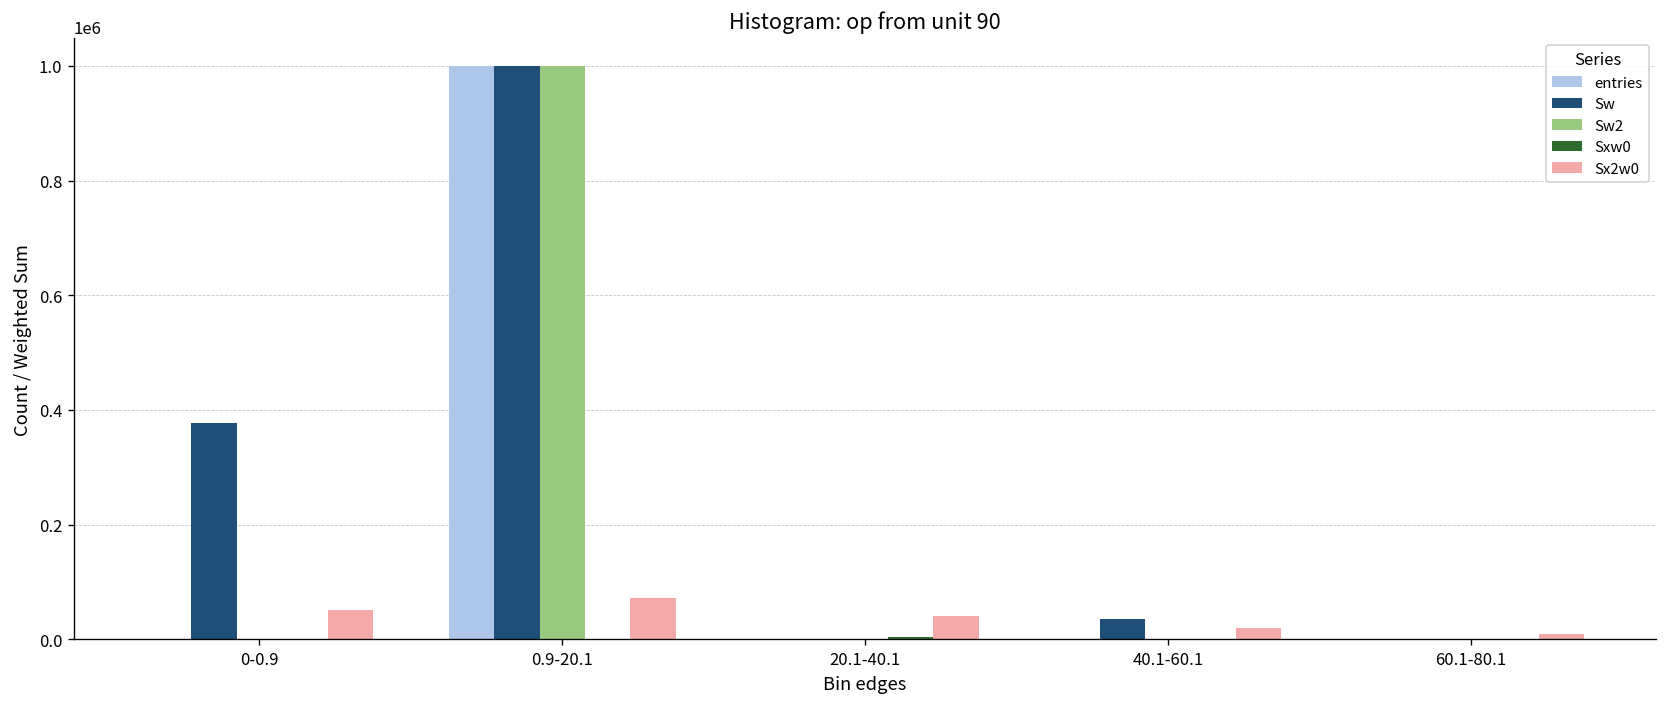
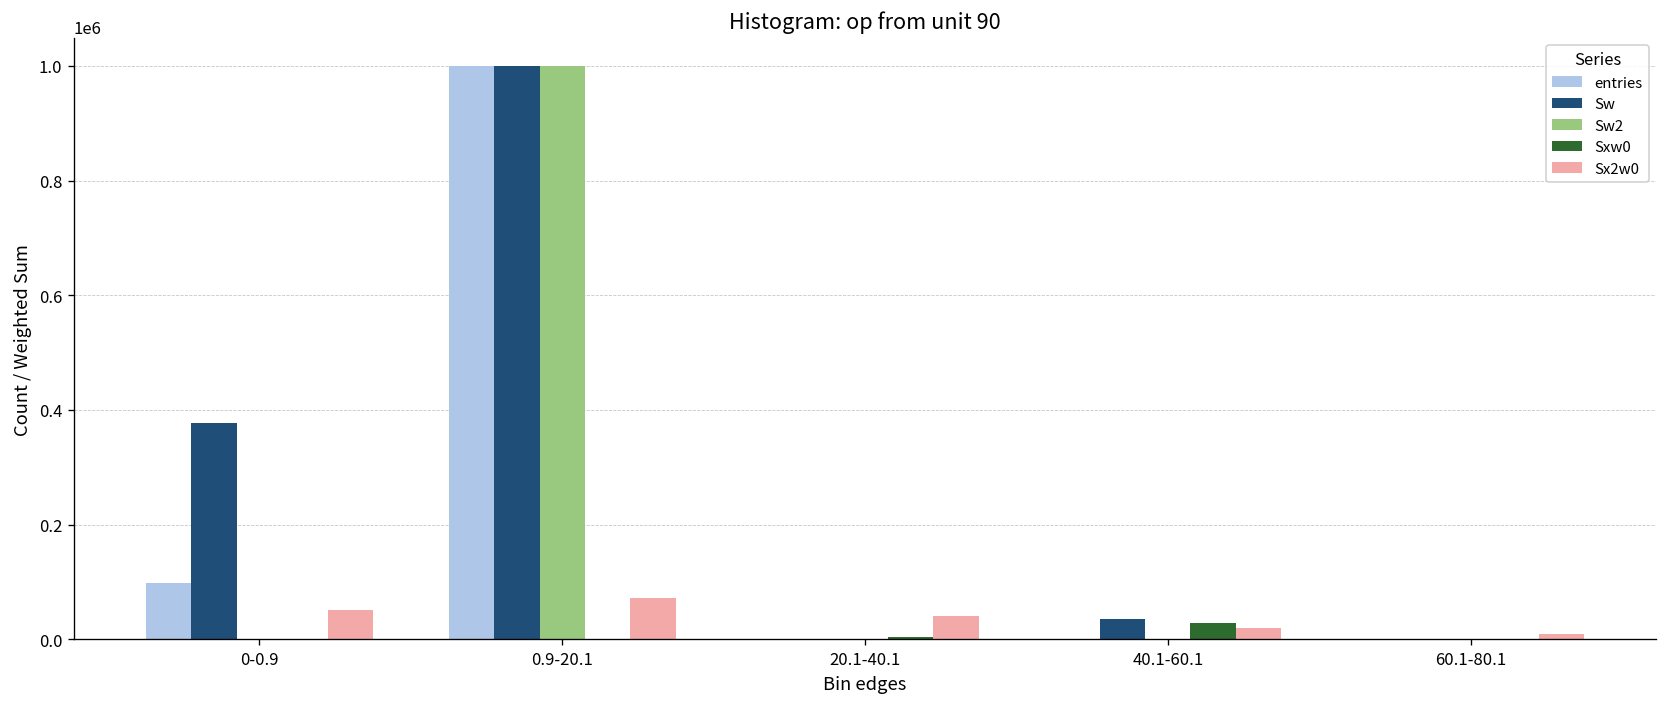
  {
    "entries": {
-     "0-0.9": 0,
+     "0-0.9": 100000,
      "0.9-20.1": 1000000
    },
    "Sw": {
      "0-0.9": 380000,
      "0.9-20.1": 1000000,
      "40.1-60.1": 40000
    },
    "Sw2": {
      "0-0.9": 0,
      "0.9-20.1": 1000000
    },
    "Sxw0": {
      "0-0.9": 0,
      "0.9-20.1": 0,
-     "40.1-60.1": 0
+     "40.1-60.1": 30000
    },
    "Sx2w0": {
      "0-0.9": 50000,
      "0.9-20.1": 70000,
      "20.1-40.1": 40000,
      "40.1-60.1": 20000,
      "60.1-80.1": 10000
    }
  }
